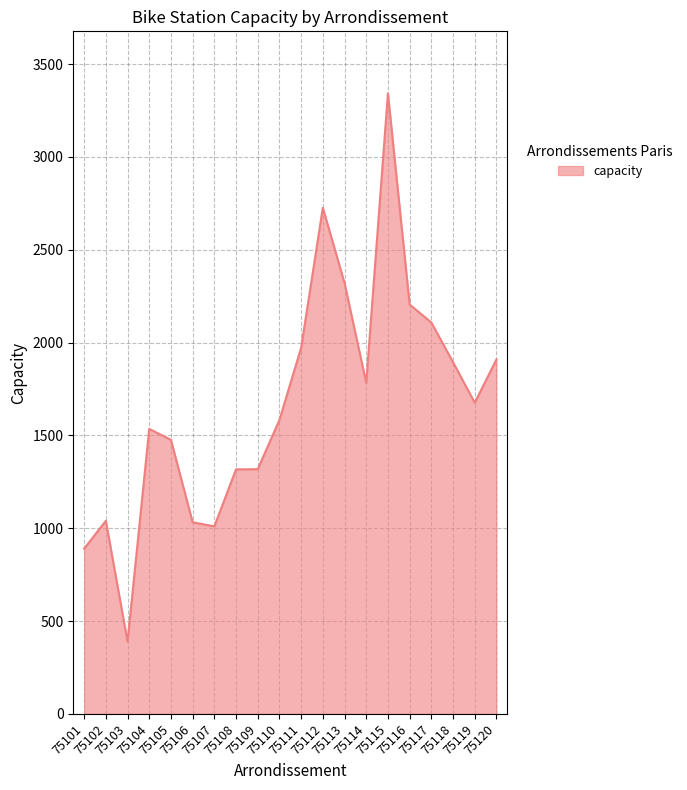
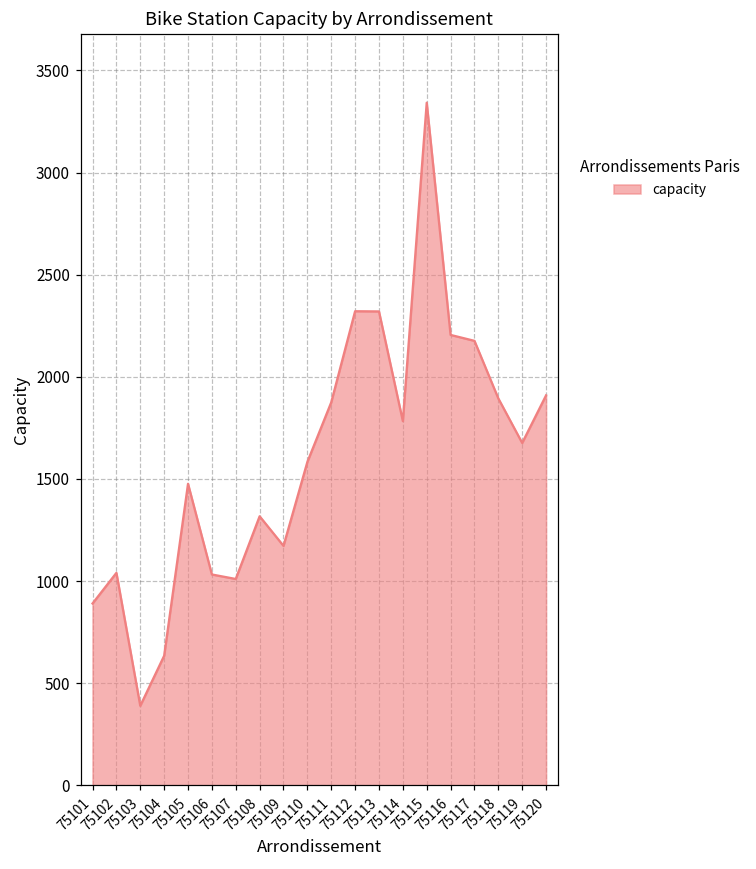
  {
    "75101": 890,
    "75102": 1040,
    "75103": 390,
-   "75104": 1540,
+   "75104": 630,
    "75105": 1480,
    "75106": 1030,
    "75107": 1010,
    "75108": 1320,
-   "75109": 1320,
+   "75109": 1170,
    "75110": 1580,
-   "75111": 1970,
-   "75112": 2730,
+   "75111": 1880,
+   "75112": 2320,
    "75113": 2320,
    "75114": 1780,
    "75115": 3340,
    "75116": 2210,
-   "75117": 2110,
+   "75117": 2180,
    "75118": 1890,
    "75119": 1680,
    "75120": 1910
  }
